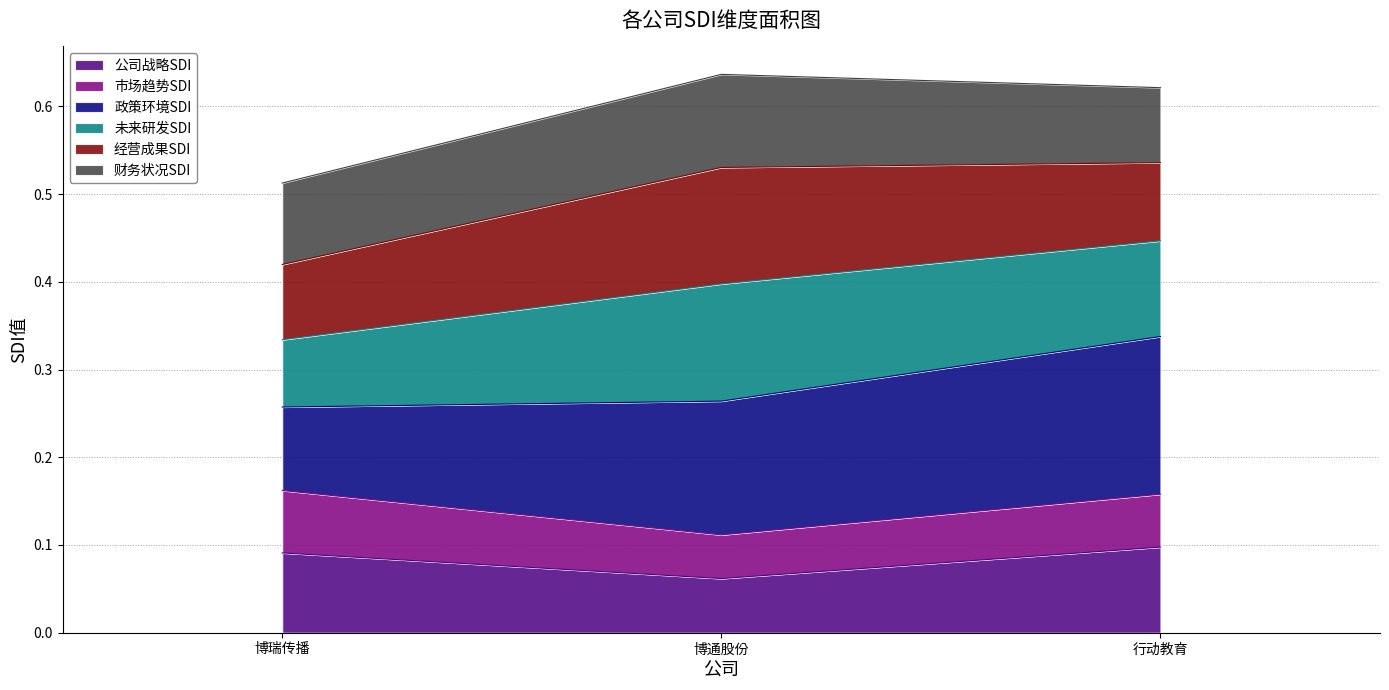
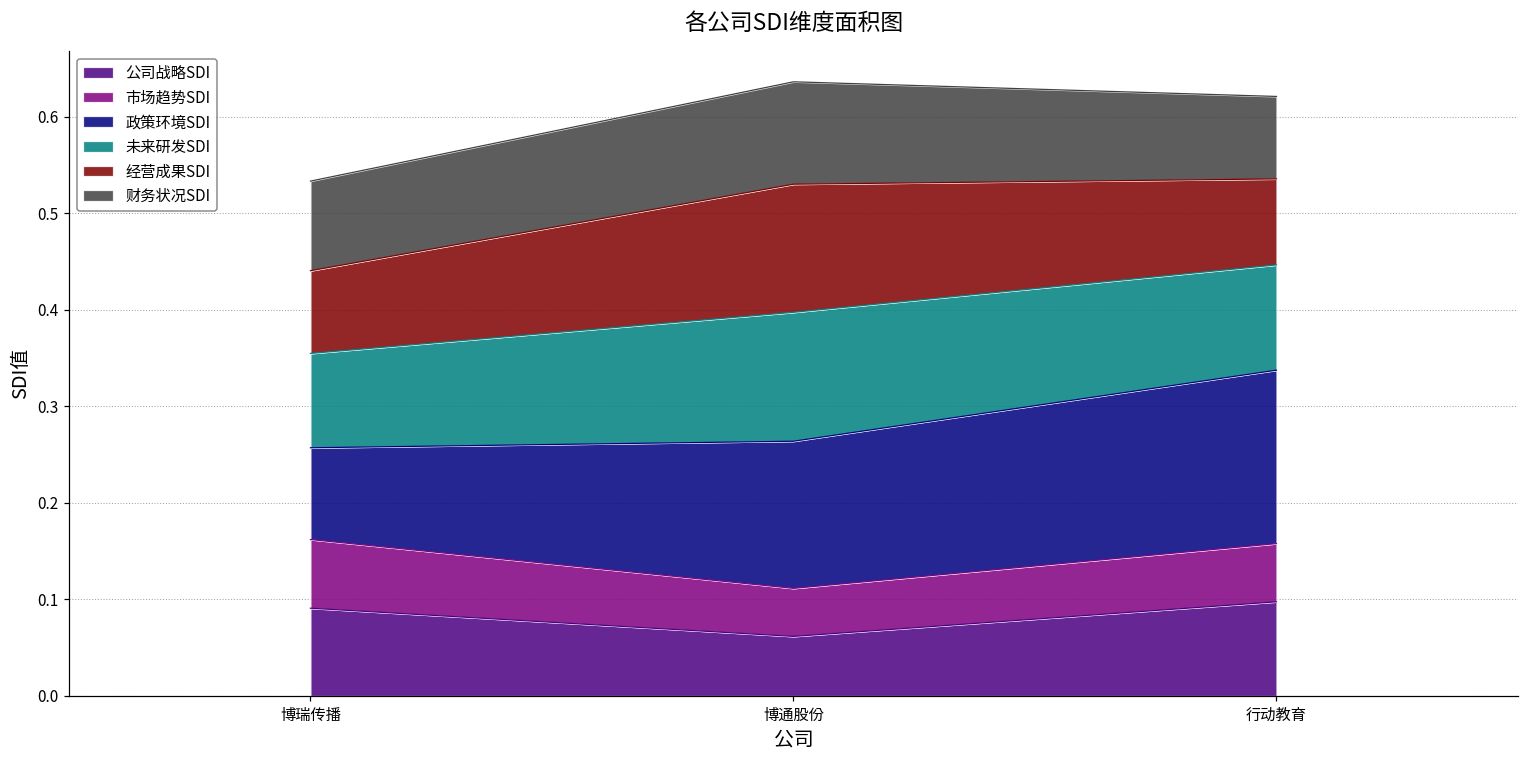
  {
    "政策环境SDI": {
      "博瑞传播": 0.10,
      "博通股份": 0.15,
      "行动教育": 0.18
    },
    "未来研发SDI": {
-     "博瑞传播": 0.08,
+     "博瑞传播": 0.10,
      "博通股份": 0.13,
      "行动教育": 0.11
    },
    "经营成果SDI": {
      "博瑞传播": 0.09,
      "博通股份": 0.13,
      "行动教育": 0.09
    },
    "财务状况SDI": {
      "博瑞传播": 0.09,
      "博通股份": 0.11,
      "行动教育": 0.09
    }
  }
